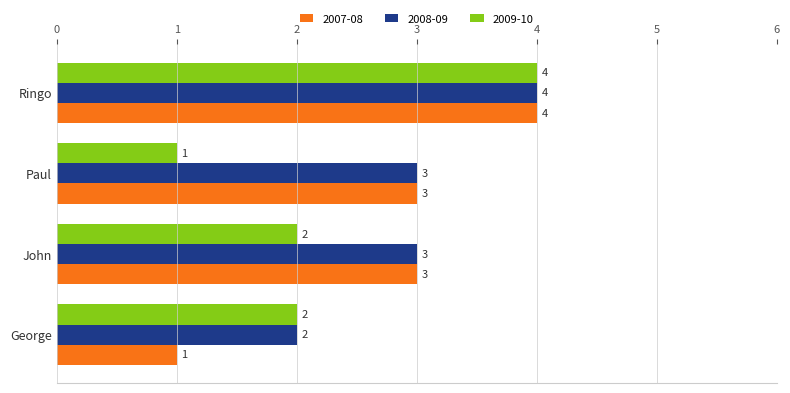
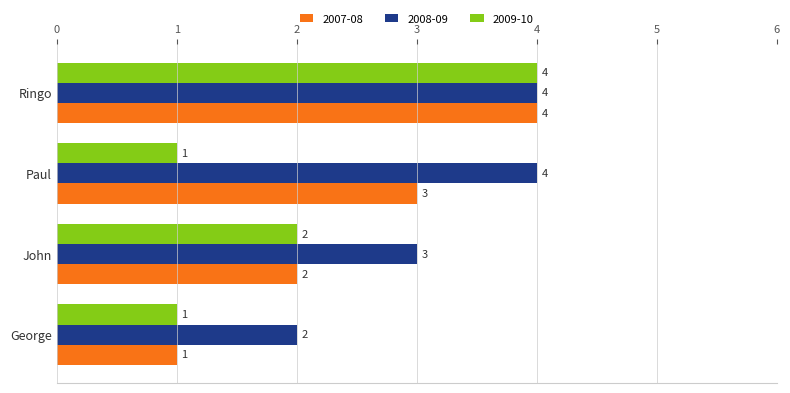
  {
    "2007-08": {
      "Ringo": 4,
      "Paul": 3,
-     "John": 3,
+     "John": 2,
      "George": 1
    },
    "2008-09": {
      "Ringo": 4,
-     "Paul": 3,
+     "Paul": 4,
      "John": 3,
      "George": 2
    },
    "2009-10": {
      "Ringo": 4,
      "Paul": 1,
      "John": 2,
-     "George": 2
+     "George": 1
    }
  }
